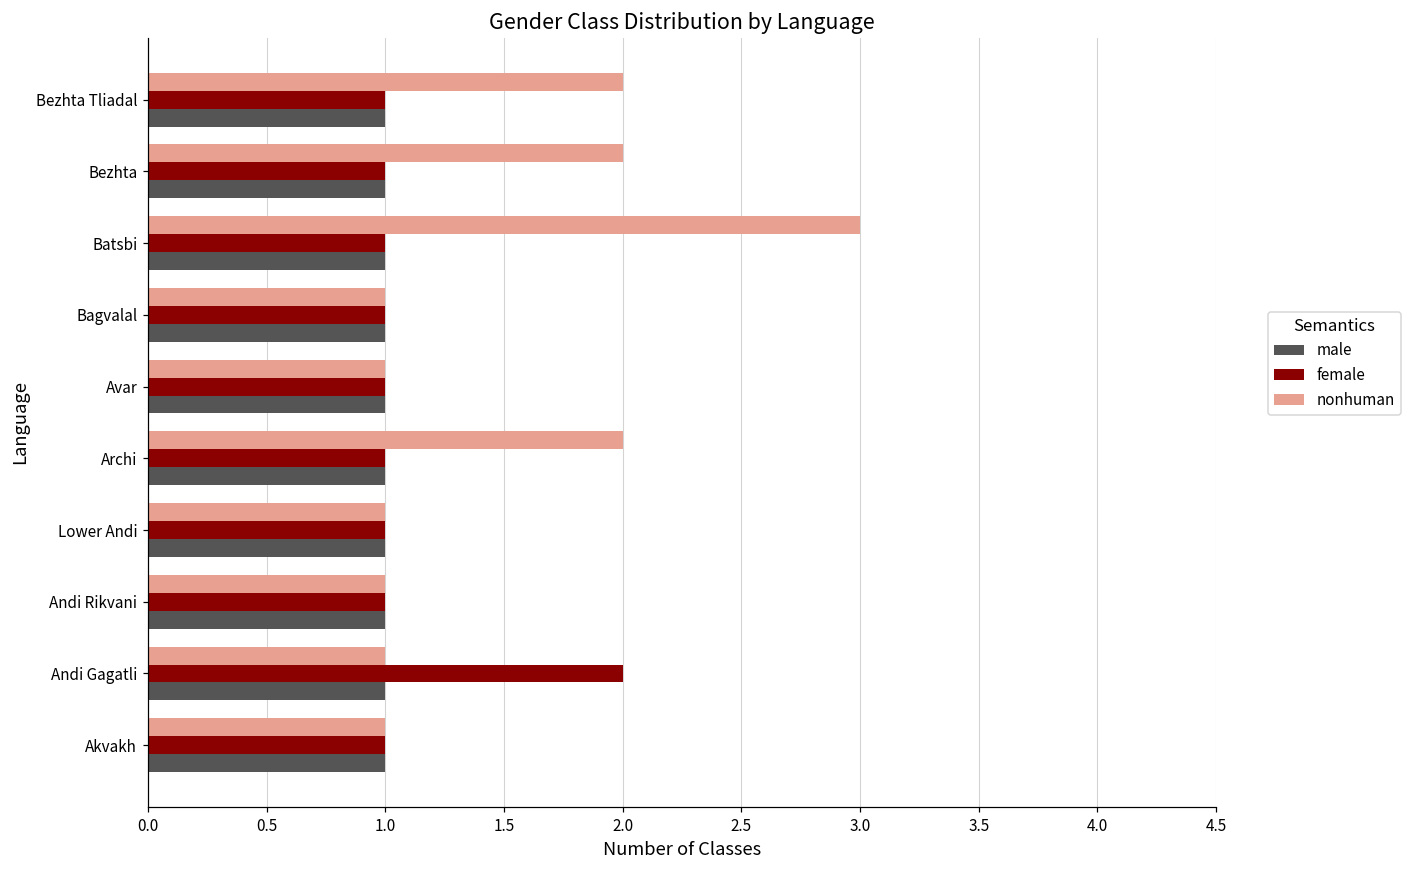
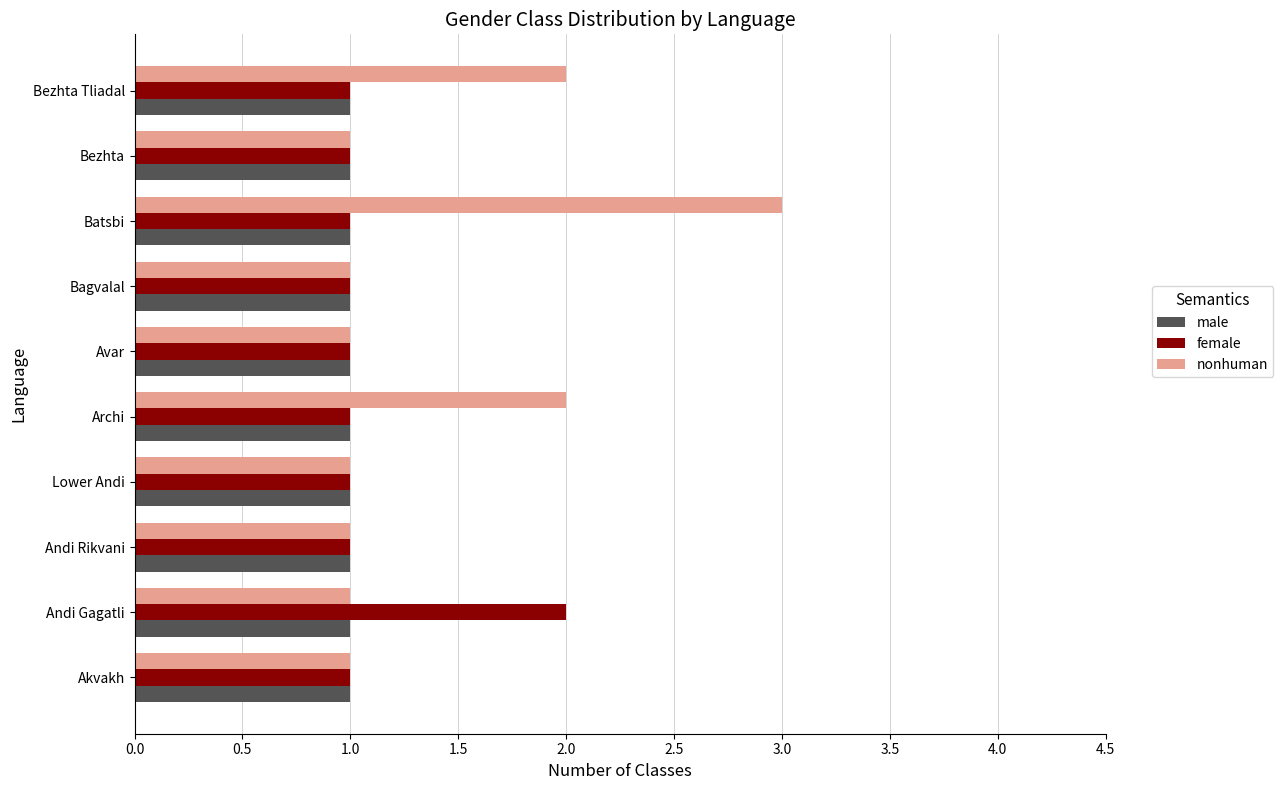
  {
    "male": {
      "Bezhta Tliadal": 1,
      "Bezhta": 1,
      "Batsbi": 1,
      "Bagvalal": 1,
      "Avar": 1,
      "Archi": 1,
      "Lower Andi": 1,
      "Andi Rikvani": 1,
      "Andi Gagatli": 1,
      "Akvakh": 1
    },
    "female": {
      "Bezhta Tliadal": 1,
      "Bezhta": 1,
      "Batsbi": 1,
      "Bagvalal": 1,
      "Avar": 1,
      "Archi": 1,
      "Lower Andi": 1,
      "Andi Rikvani": 1,
      "Andi Gagatli": 2,
      "Akvakh": 1
    },
    "nonhuman": {
      "Bezhta Tliadal": 2,
-     "Bezhta": 2,
+     "Bezhta": 1,
      "Batsbi": 3,
      "Bagvalal": 1,
      "Avar": 1,
      "Archi": 2,
      "Lower Andi": 1,
      "Andi Rikvani": 1,
      "Andi Gagatli": 1,
      "Akvakh": 1
    }
  }
